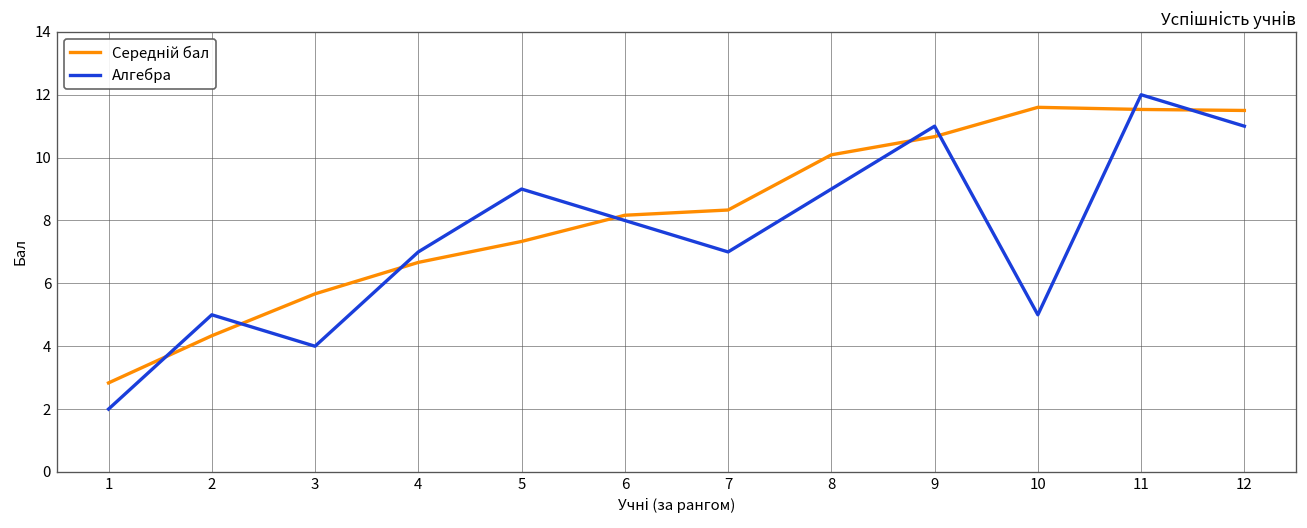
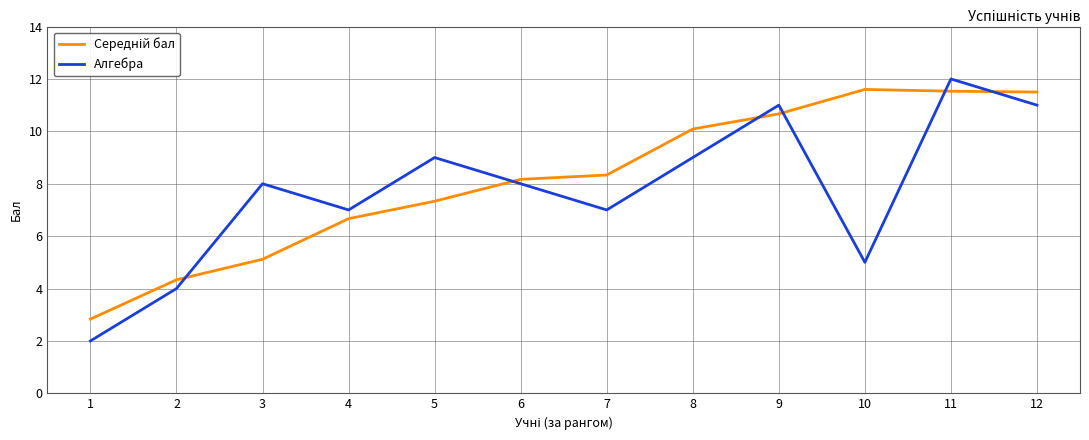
  {
    "Середній бал": {
      "1": 2.8,
      "2": 4.3,
-     "3": 5.7,
+     "3": 5.1,
      "4": 6.7,
      "5": 7.3,
      "6": 8.2,
      "7": 8.3,
      "8": 10.1,
      "9": 10.7,
      "10": 11.6,
      "11": 11.5,
      "12": 11.5
    },
    "Алгебра": {
      "1": 2,
-     "2": 5,
-     "3": 4,
+     "2": 4,
+     "3": 8,
      "4": 7,
      "5": 9,
      "6": 8,
      "7": 7,
      "8": 9,
      "9": 11,
      "10": 5,
      "11": 12,
      "12": 11
    }
  }
